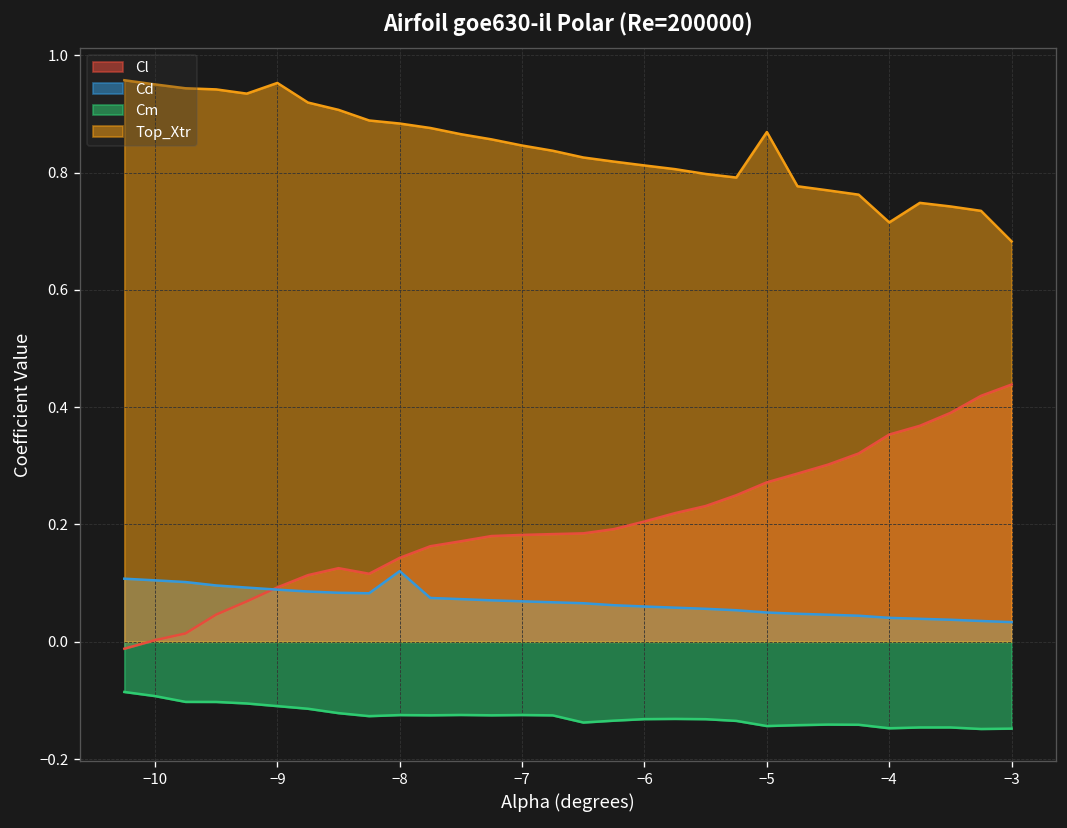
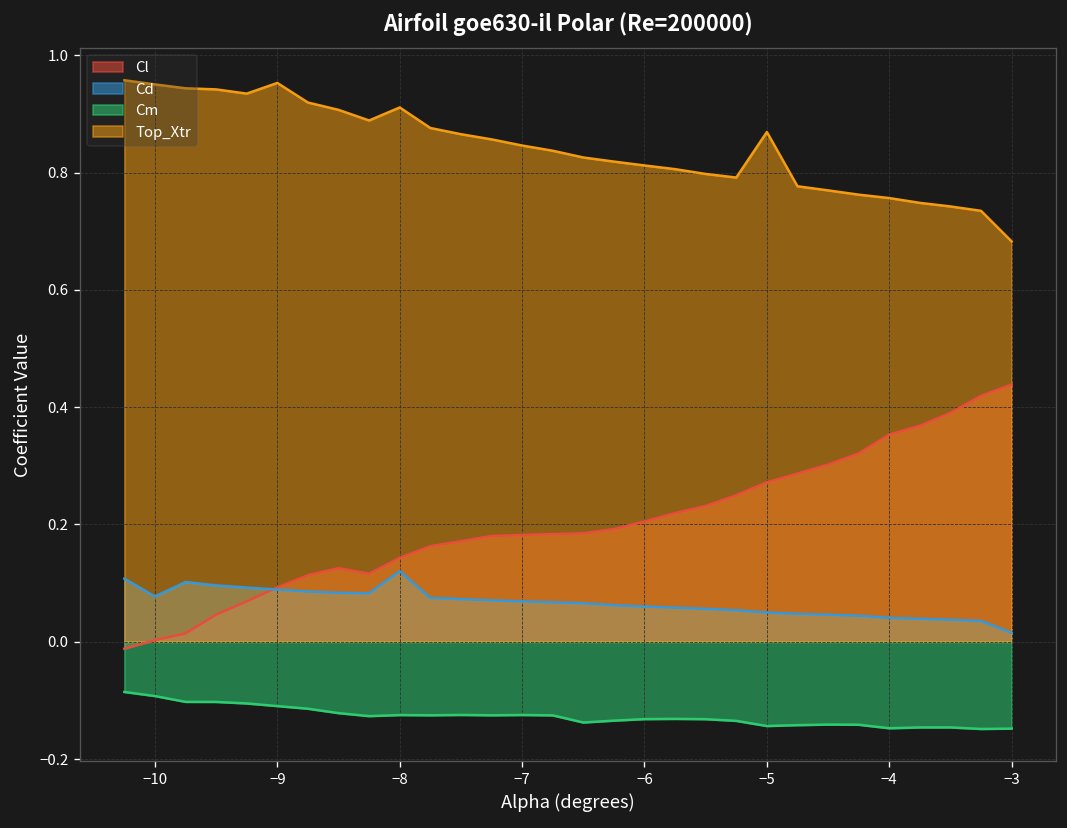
  {
    "Cd": {
-     "−10": 0.10,
+     "−10": 0.08,
      "−8": 0.12,
      "−7": 0.07,
      "−6": 0.06,
      "−5": 0.05,
      "−4": 0.04,
-     "−3": 0.03
+     "−3": 0.02
    },
    "Top_Xtr": {
      "−9": 0.95,
-     "−8": 0.88,
+     "−8": 0.91,
      "−7": 0.85,
      "−6": 0.81,
      "−5": 0.87,
-     "−4": 0.72,
+     "−4": 0.76,
      "−3": 0.68
    }
  }
